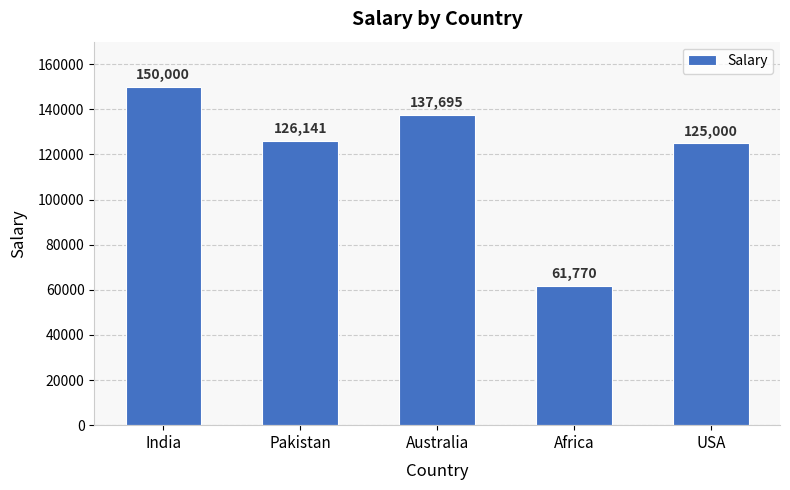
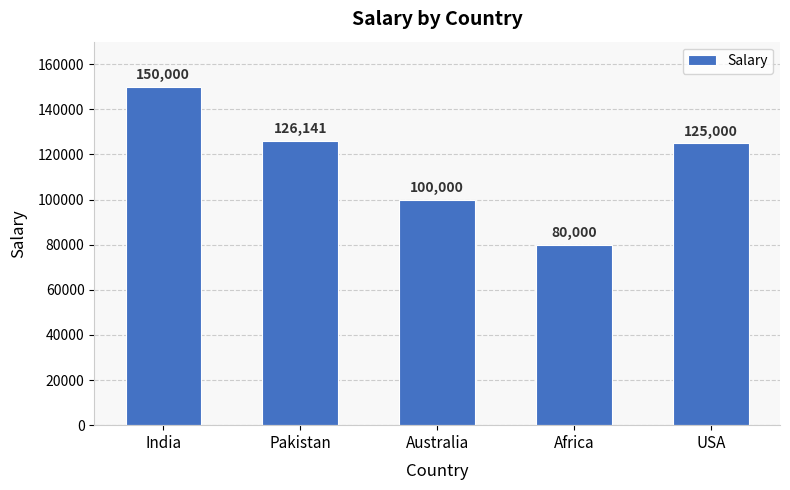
  {
    "India": "150,000",
    "Pakistan": "126,141",
-   "Australia": "137,695",
-   "Africa": "61,770",
+   "Australia": "100,000",
+   "Africa": "80,000",
    "USA": "125,000"
  }
